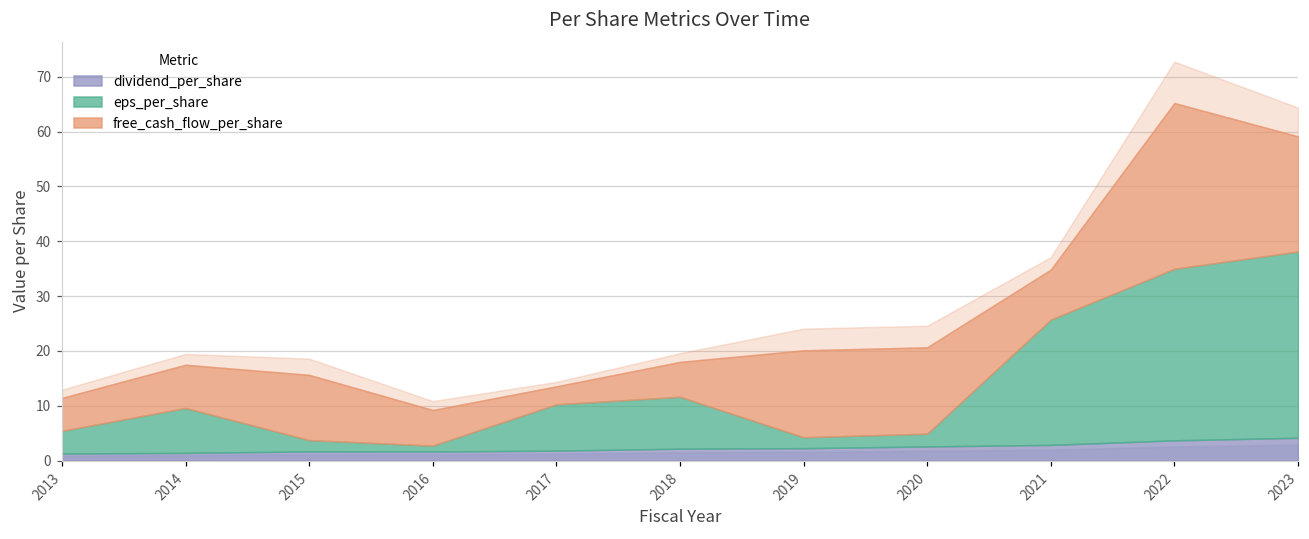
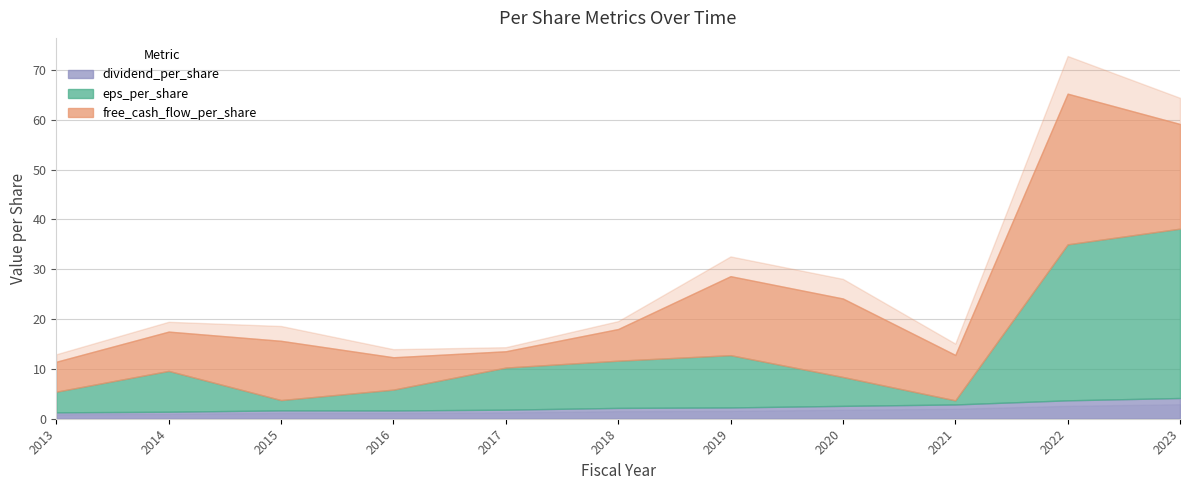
  {
    "eps_per_share": {
      "2013": 4,
      "2014": 8,
      "2015": 2,
-     "2016": 1,
+     "2016": 4,
      "2017": 8,
      "2018": 9,
-     "2019": 2,
-     "2020": 2,
-     "2021": 23,
+     "2019": 10,
+     "2020": 6,
+     "2021": 1,
      "2022": 31,
      "2023": 34
    }
  }
